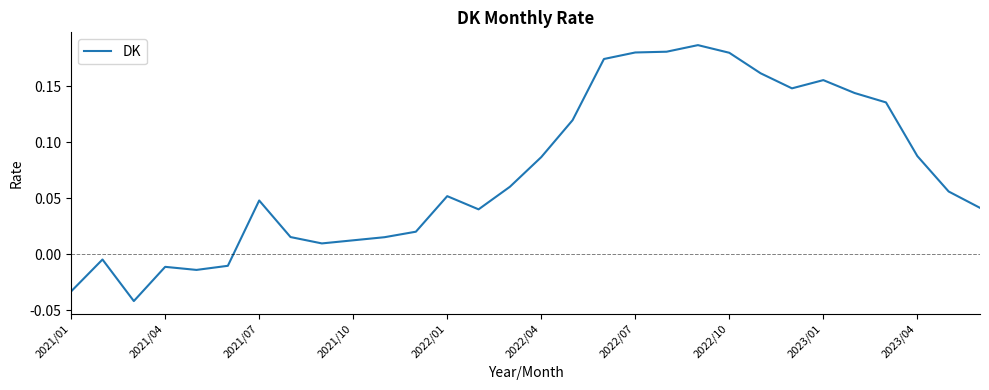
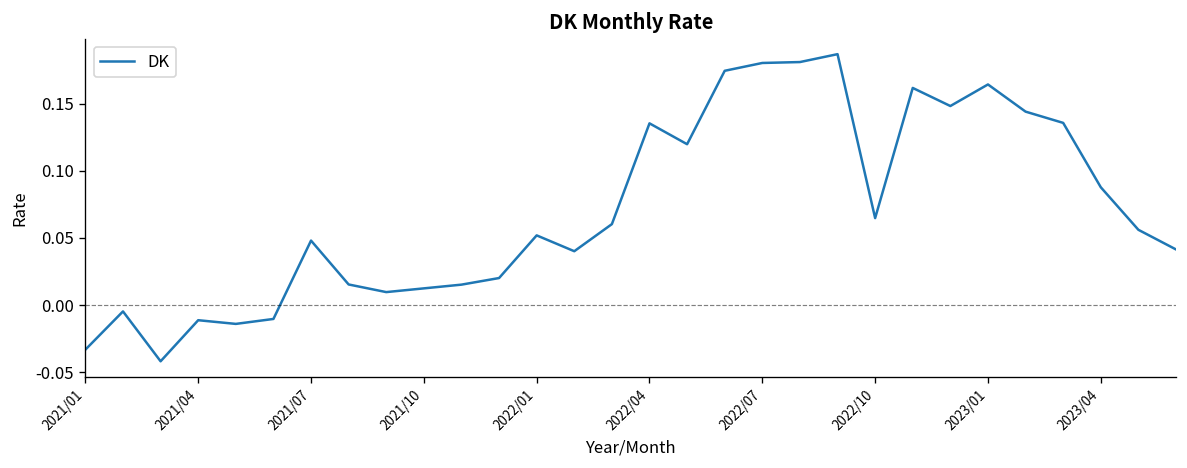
  {
    "2021/01": -0.033,
    "2021/04": -0.011,
    "2021/07": 0.048,
    "2021/10": 0.012,
    "2022/01": 0.052,
-   "2022/04": 0.087,
+   "2022/04": 0.135,
    "2022/07": 0.180,
-   "2022/10": 0.180,
-   "2023/01": 0.156,
+   "2022/10": 0.065,
+   "2023/01": 0.164,
    "2023/04": 0.088
  }
